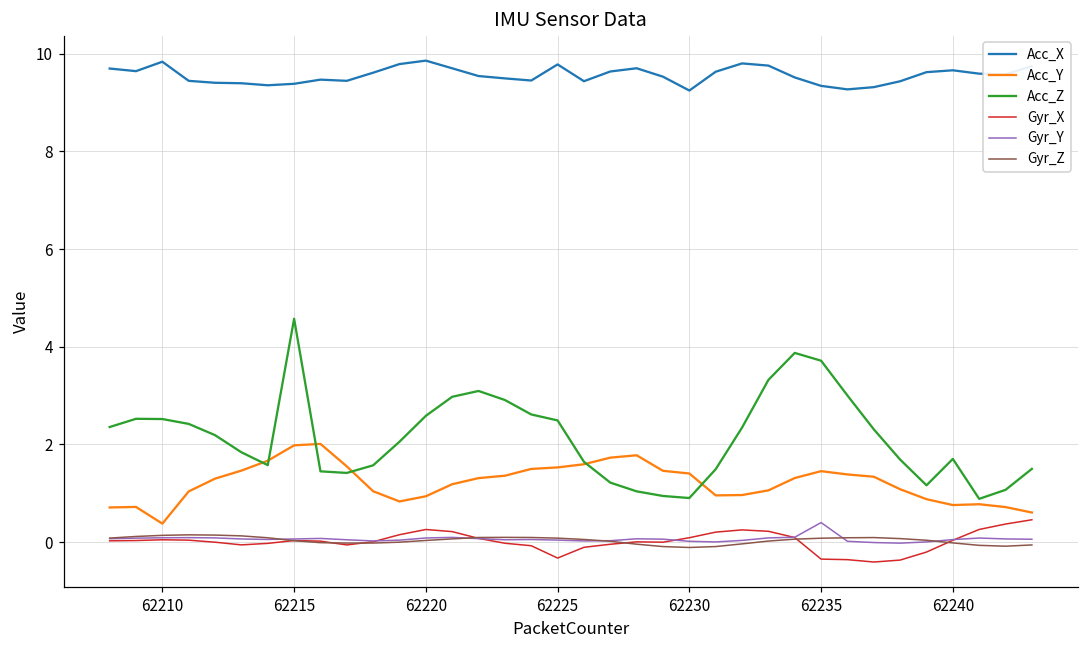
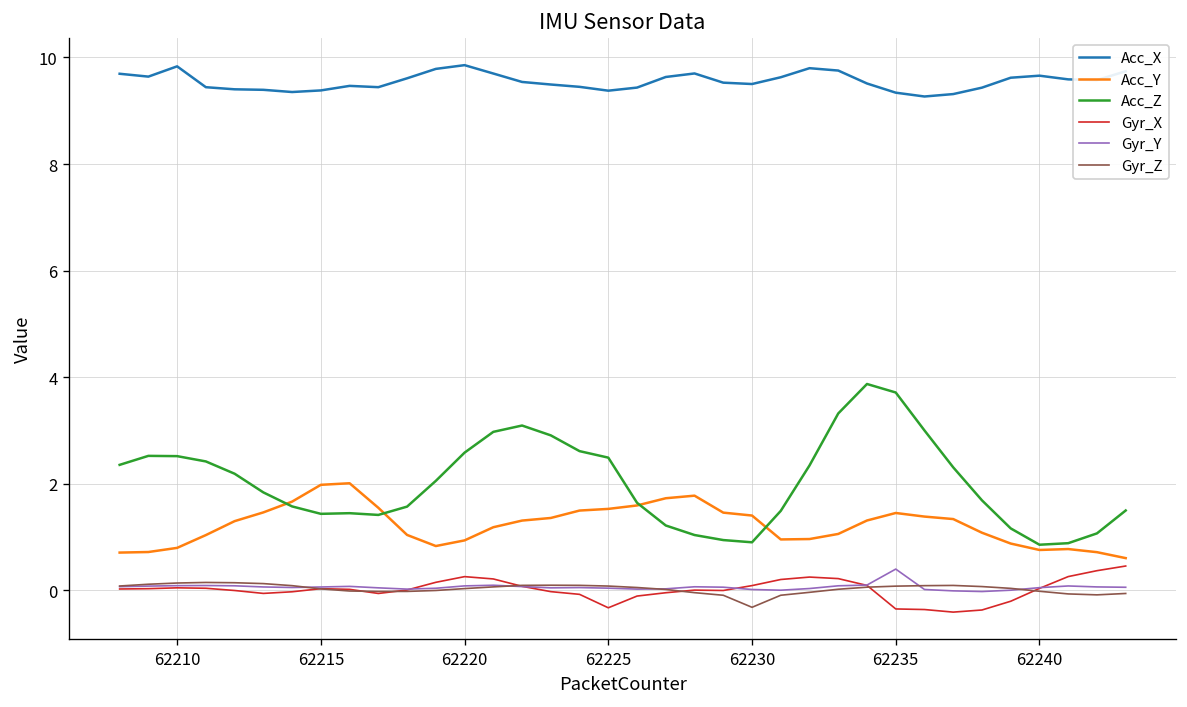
  {
    "Acc_X": {
      "62210": 9.8,
      "62215": 9.4,
      "62220": 9.9,
-     "62225": 9.8,
-     "62230": 9.2,
+     "62225": 9.4,
+     "62230": 9.5,
      "62235": 9.3,
      "62240": 9.7
    },
    "Acc_Y": {
-     "62210": 0.4,
+     "62210": 0.8,
      "62215": 2.0,
      "62220": 0.9,
      "62225": 1.5,
      "62230": 1.4,
      "62235": 1.5,
      "62240": 0.8
    },
    "Acc_Z": {
      "62210": 2.5,
-     "62215": 4.6,
+     "62215": 1.4,
      "62220": 2.6,
      "62225": 2.5,
      "62230": 0.9,
      "62235": 3.7,
-     "62240": 1.7
+     "62240": 0.9
    },
    "Gyr_X": {
      "62220": 0.3,
      "62225": -0.3,
      "62230": 0.1,
      "62235": -0.3
    },
    "Gyr_Y": {
      "62230": 0.0,
      "62235": 0.4
    },
    "Gyr_Z": {
-     "62230": -0.1,
+     "62230": -0.3,
      "62235": 0.1
    }
  }
